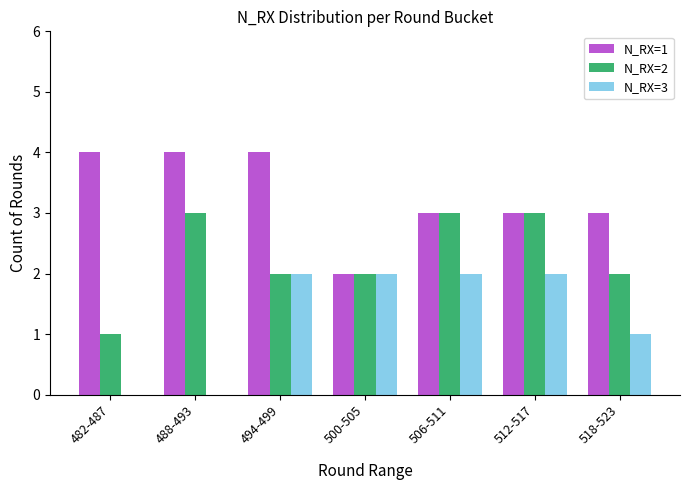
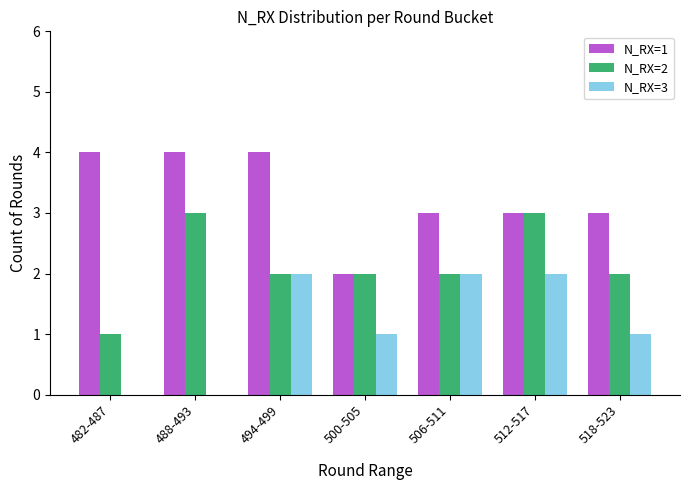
  {
    "N_RX=1": {
      "482-487": 4,
      "488-493": 4,
      "494-499": 4,
      "500-505": 2,
      "506-511": 3,
      "512-517": 3,
      "518-523": 3
    },
    "N_RX=2": {
      "482-487": 1,
      "488-493": 3,
      "494-499": 2,
      "500-505": 2,
-     "506-511": 3,
+     "506-511": 2,
      "512-517": 3,
      "518-523": 2
    },
    "N_RX=3": {
      "482-487": 0,
      "488-493": 0,
      "494-499": 2,
-     "500-505": 2,
+     "500-505": 1,
      "506-511": 2,
      "512-517": 2,
      "518-523": 1
    }
  }
